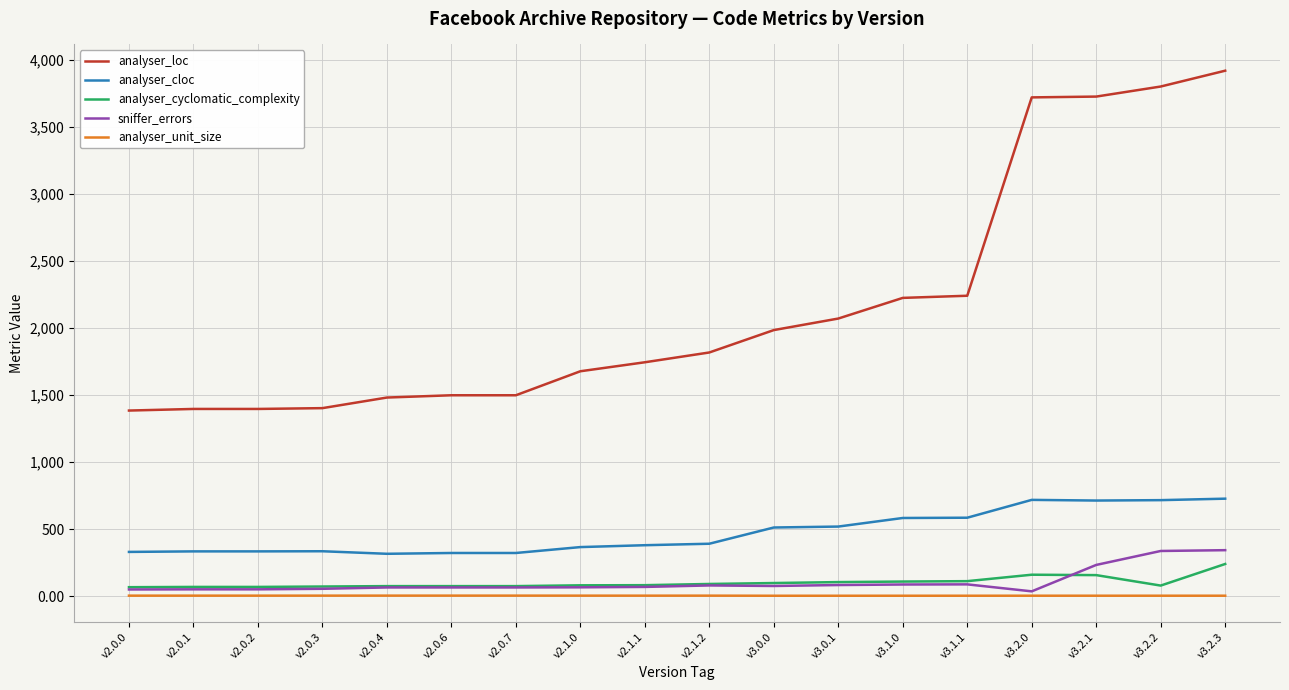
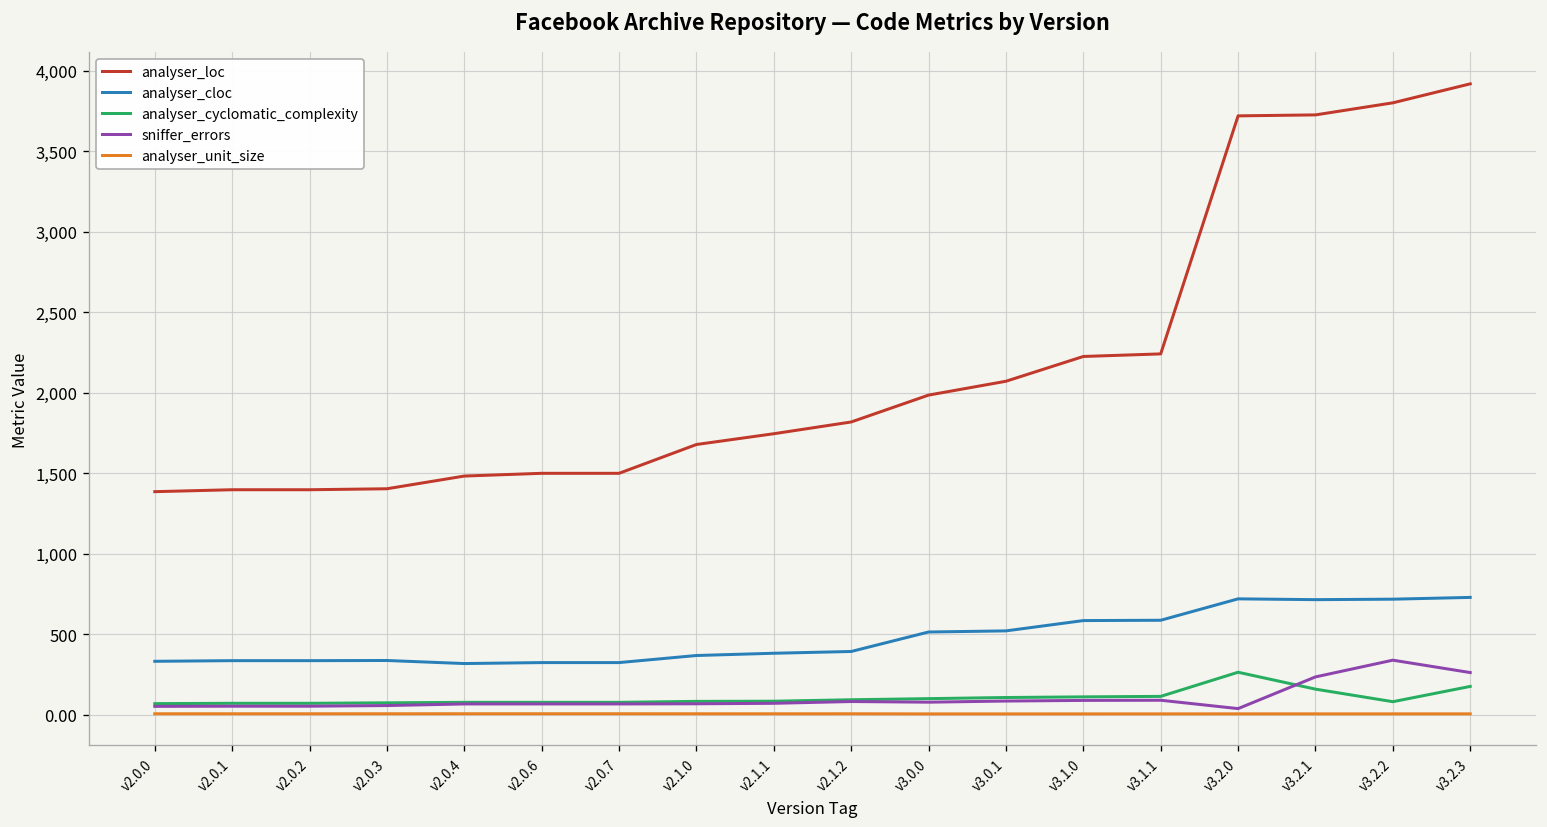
  {
    "analyser_loc": {
      "v2.0.0": "1,390",
      "v2.0.1": "1,400",
      "v2.0.2": "1,400",
      "v2.0.3": "1,400",
      "v2.0.4": "1,480",
      "v2.0.6": "1,500",
      "v2.0.7": "1,500",
      "v2.1.0": "1,680",
      "v2.1.1": "1,750",
      "v2.1.2": "1,820",
      "v3.0.0": "1,990",
      "v3.0.1": "2,070",
      "v3.1.0": "2,230",
      "v3.1.1": "2,240",
      "v3.2.0": "3,720",
      "v3.2.1": "3,730",
      "v3.2.2": "3,800",
      "v3.2.3": "3,920"
    },
    "analyser_cloc": {
      "v2.0.0": "330",
      "v2.0.1": "340",
      "v2.0.2": "340",
      "v2.0.3": "340",
      "v2.0.4": "320",
      "v2.0.6": "320",
      "v2.0.7": "320",
      "v2.1.0": "370",
      "v2.1.1": "380",
      "v2.1.2": "390",
      "v3.0.0": "510",
      "v3.0.1": "520",
      "v3.1.0": "580",
      "v3.1.1": "590",
      "v3.2.0": "720",
      "v3.2.1": "710",
      "v3.2.2": "720",
      "v3.2.3": "730"
    },
    "analyser_cyclomatic_complexity": {
      "v3.0.0": "100",
      "v3.0.1": "110",
      "v3.1.0": "110",
      "v3.1.1": "110",
-     "v3.2.0": "160",
+     "v3.2.0": "260",
      "v3.2.1": "160",
      "v3.2.2": "80",
-     "v3.2.3": "240"
+     "v3.2.3": "180"
    },
    "sniffer_errors": {
      "v3.0.0": "80",
      "v3.0.1": "80",
      "v3.1.0": "90",
      "v3.1.1": "90",
      "v3.2.0": "40",
      "v3.2.1": "230",
      "v3.2.2": "340",
-     "v3.2.3": "340"
+     "v3.2.3": "260"
    },
    "analyser_unit_size": {
      "v2.0.0": "0",
      "v2.0.1": "0",
      "v2.0.2": "0",
      "v2.0.3": "10",
      "v2.0.4": "10",
      "v2.0.6": "10",
      "v2.0.7": "10",
      "v2.1.0": "0",
      "v2.1.1": "0",
      "v2.1.2": "0",
      "v3.0.0": "0",
      "v3.0.1": "0",
      "v3.1.0": "0",
      "v3.1.1": "0",
      "v3.2.0": "0",
      "v3.2.1": "0",
      "v3.2.2": "0",
      "v3.2.3": "0"
    }
  }
